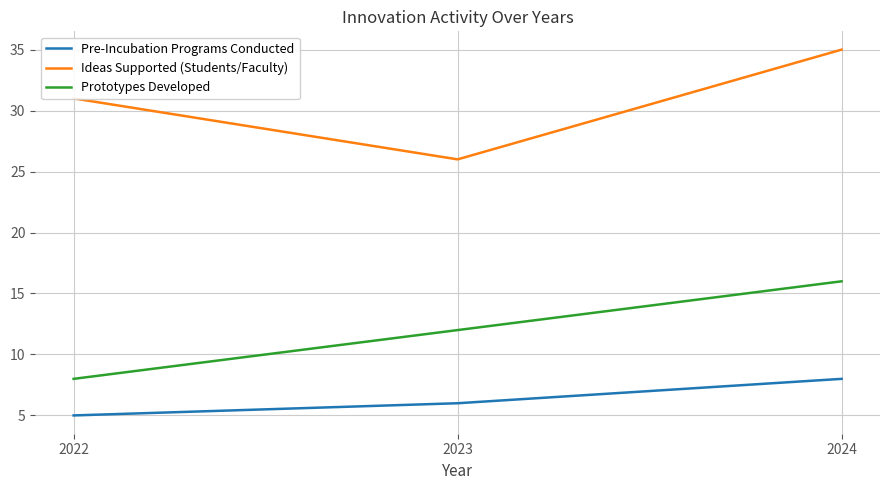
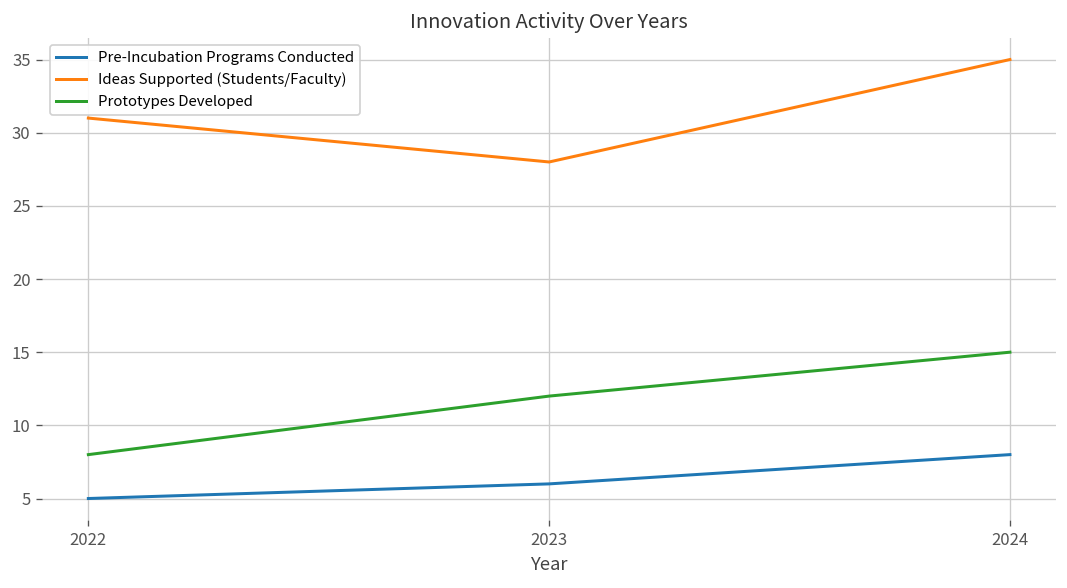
  {
    "Pre-Incubation Programs Conducted": {
      "2022": 5,
      "2023": 6,
      "2024": 8
    },
    "Ideas Supported (Students/Faculty)": {
-     "2023": 26,
+     "2023": 28,
      "2024": 35
    },
    "Prototypes Developed": {
      "2022": 8,
      "2023": 12,
-     "2024": 16
+     "2024": 15
    }
  }
